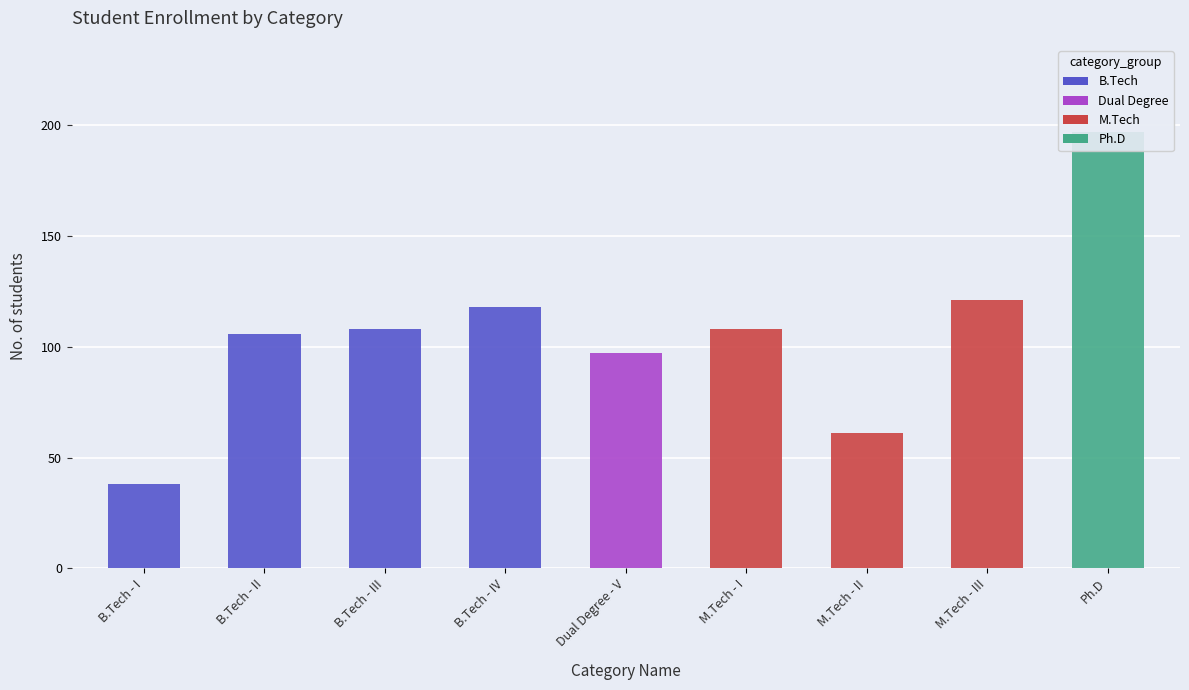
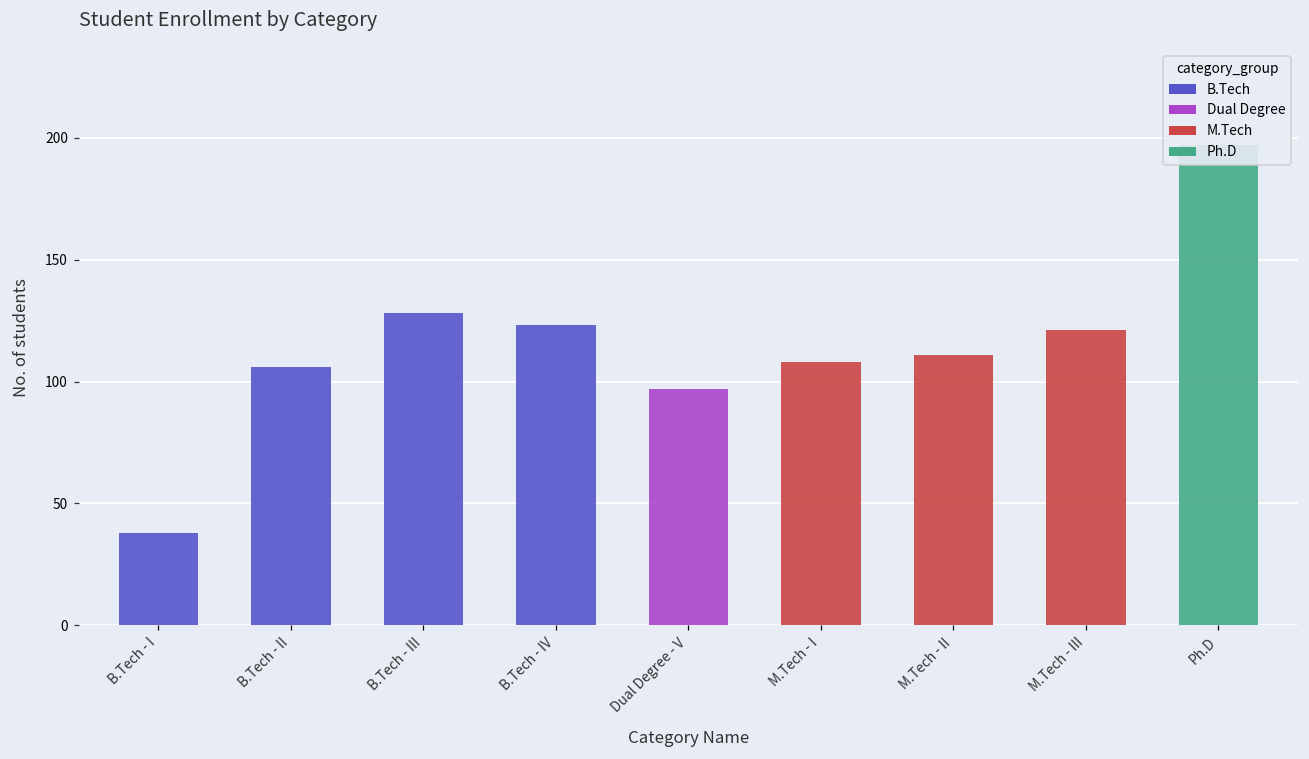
  {
    "B.Tech - I": 38,
    "B.Tech - II": 106,
-   "B.Tech - III": 108,
-   "B.Tech - IV": 118,
+   "B.Tech - III": 128,
+   "B.Tech - IV": 123,
    "Dual Degree - V": 97,
    "M.Tech - I": 108,
-   "M.Tech - II": 61,
+   "M.Tech - II": 111,
    "M.Tech - III": 121
  }
